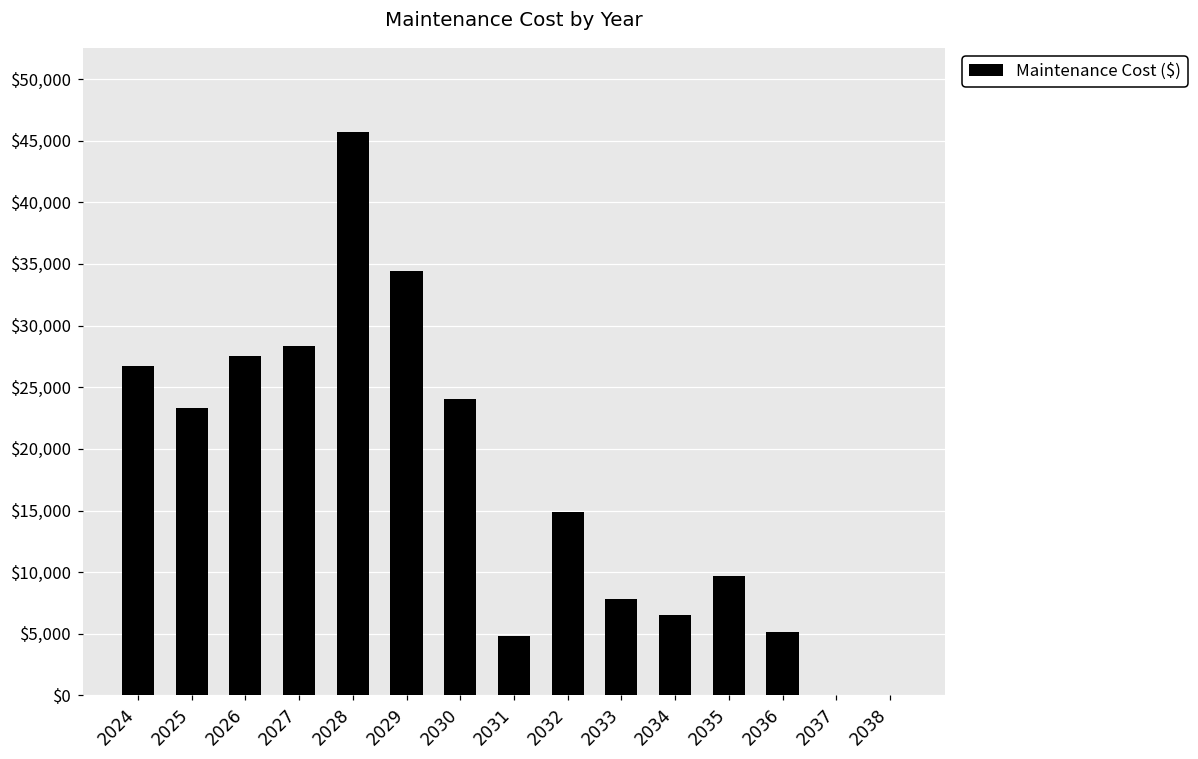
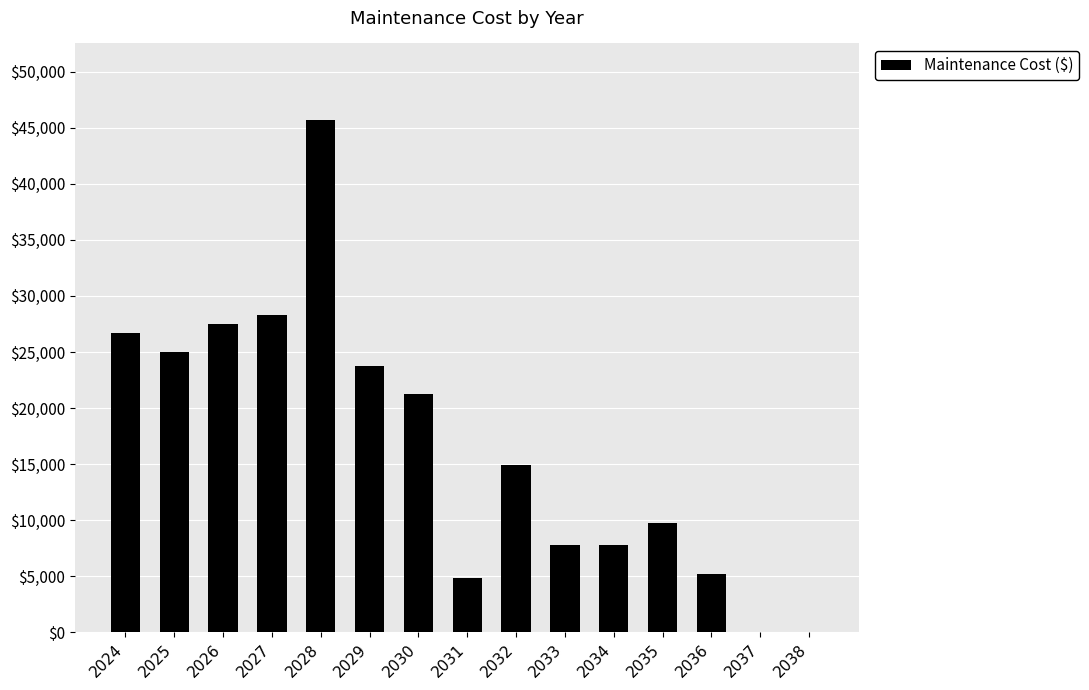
  {
    "2024": "$26,700",
-   "2025": "$23,300",
+   "2025": "$25,000",
    "2026": "$27,500",
    "2027": "$28,300",
    "2028": "$45,700",
-   "2029": "$34,400",
-   "2030": "$24,000",
+   "2029": "$23,700",
+   "2030": "$21,300",
    "2031": "$4,800",
    "2032": "$14,900",
    "2033": "$7,800",
-   "2034": "$6,500",
+   "2034": "$7,800",
    "2035": "$9,700",
    "2036": "$5,200",
    "2037": "$0",
    "2038": "$0"
  }
